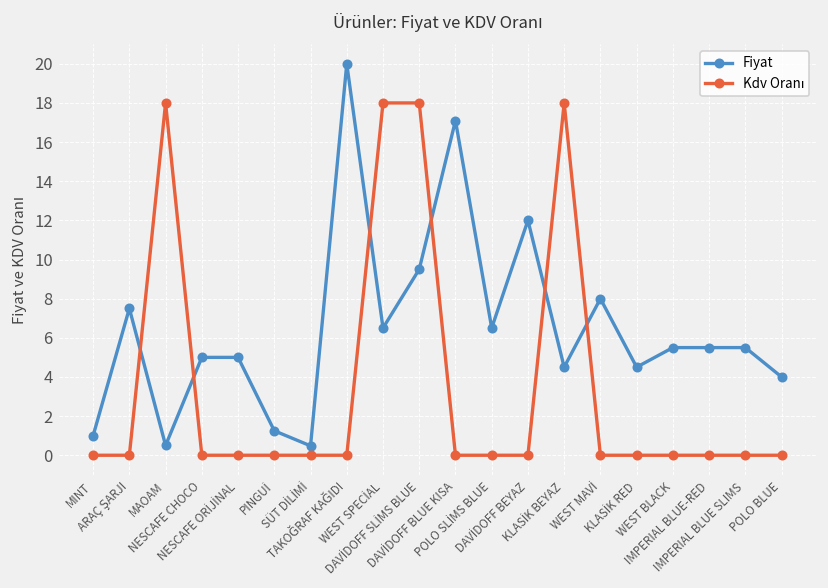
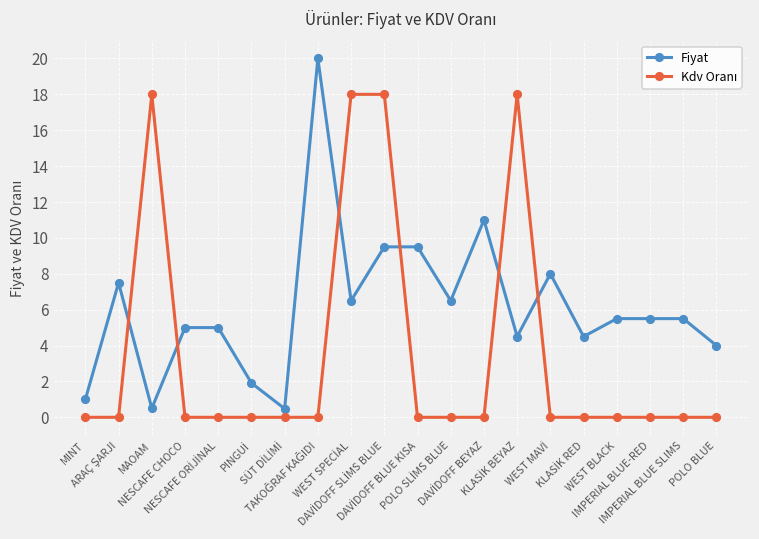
  {
    "Fiyat": {
      "MINT": 1.0,
      "ARAÇ ŞARJI": 7.5,
      "MAOAM": 0.5,
      "NESCAFE CHOCO": 5.0,
      "NESCAFE ORİJİNAL": 5.0,
-     "PINGUİ": 1.3,
+     "PINGUİ": 1.9,
      "SÜT DİLİMİ": 0.5,
      "TAKOĞRAF KAĞIDI": 20.0,
      "WEST SPECİAL": 6.5,
      "DAVİDOFF SLİMS BLUE": 9.5,
-     "DAVİDOFF BLUE KISA": 17.1,
+     "DAVİDOFF BLUE KISA": 9.5,
      "POLO SLİMS BLUE": 6.5,
-     "DAVİDOFF BEYAZ": 12,
+     "DAVİDOFF BEYAZ": 11,
      "KLASİK BEYAZ": 4.5,
      "WEST MAVİ": 8.0,
      "KLASİK RED": 4.5,
      "WEST BLACK": 5.5,
      "IMPERIAL BLUE-RED": 5.5,
      "IMPERIAL BLUE SLIMS": 5.5,
      "POLO BLUE": 4.0
    },
    "Kdv Oranı": {
      "MINT": 0.0,
      "ARAÇ ŞARJI": 0.0,
      "MAOAM": 18.0,
      "NESCAFE CHOCO": 0.0,
      "NESCAFE ORİJİNAL": 0.0,
      "PINGUİ": 0.0,
      "SÜT DİLİMİ": 0.0,
      "TAKOĞRAF KAĞIDI": 0.0,
      "WEST SPECİAL": 18.0,
      "DAVİDOFF SLİMS BLUE": 18.0,
      "DAVİDOFF BLUE KISA": 0.0,
      "POLO SLİMS BLUE": 0.0,
      "DAVİDOFF BEYAZ": 0.0,
      "KLASİK BEYAZ": 18.0,
      "WEST MAVİ": 0.0,
      "KLASİK RED": 0.0,
      "WEST BLACK": 0.0,
      "IMPERIAL BLUE-RED": 0.0,
      "IMPERIAL BLUE SLIMS": 0.0,
      "POLO BLUE": 0.0
    }
  }
